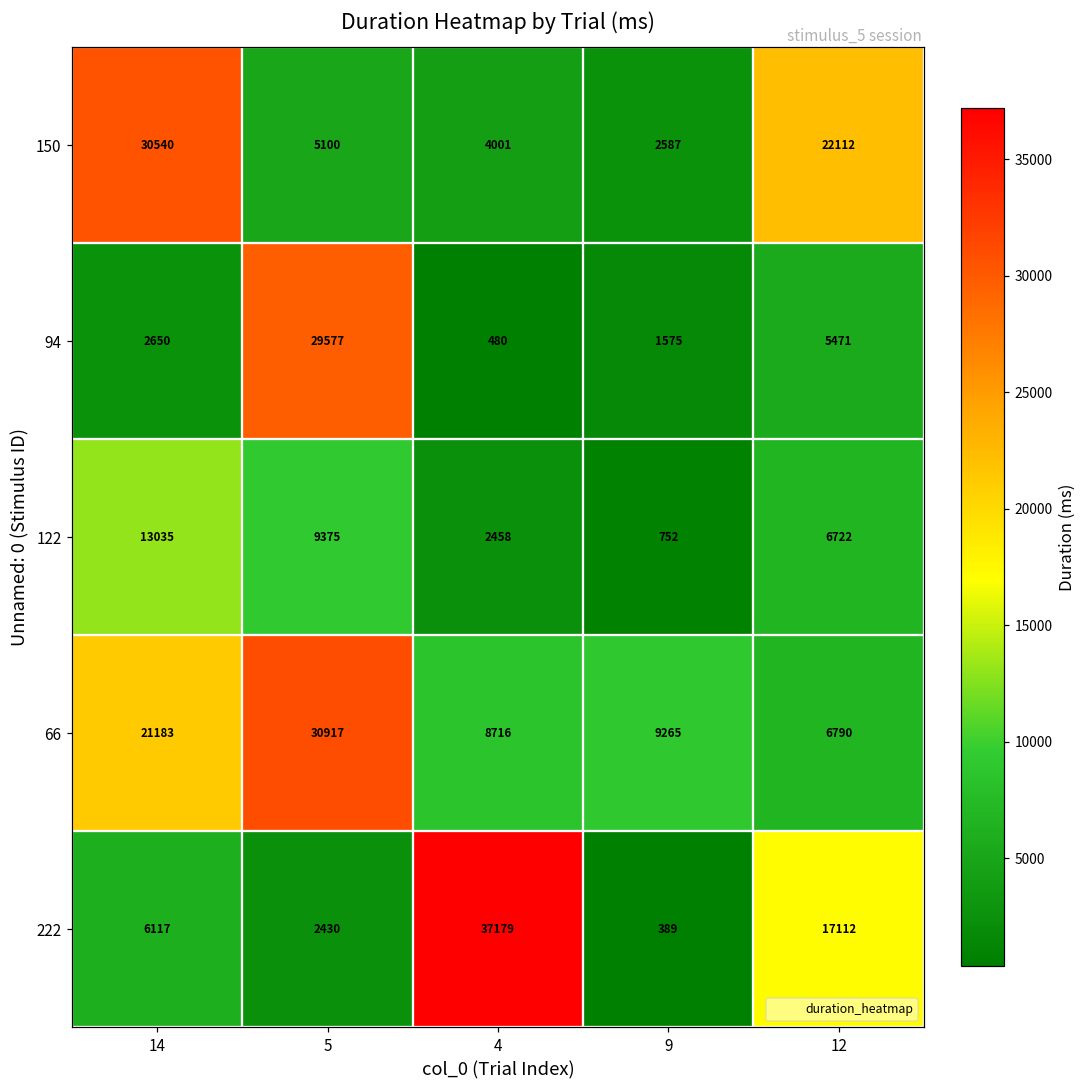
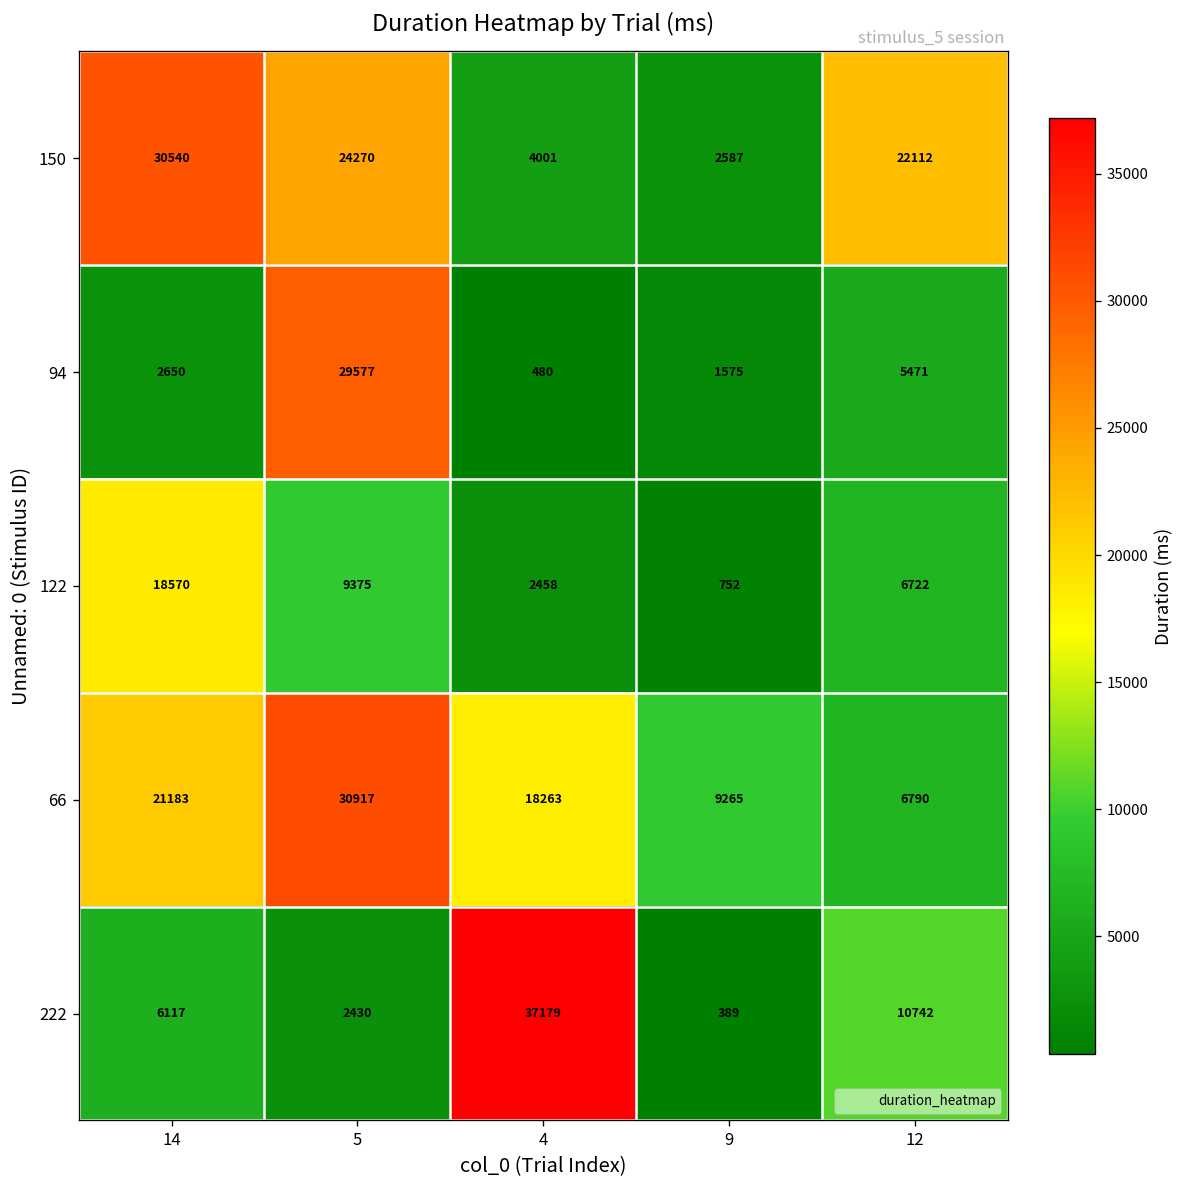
  {
    "150": {
      "14": 30540,
-     "5": 5100,
+     "5": 24270,
      "4": 4001,
      "9": 2587,
      "12": 22112
    },
    "94": {
      "14": 2650,
      "5": 29577,
      "4": 480,
      "9": 1575,
      "12": 5471
    },
    "122": {
-     "14": 13035,
+     "14": 18570,
      "5": 9375,
      "4": 2458,
      "9": 752,
      "12": 6722
    },
    "66": {
      "14": 21183,
      "5": 30917,
-     "4": 8716,
+     "4": 18263,
      "9": 9265,
      "12": 6790
    },
    "222": {
      "14": 6117,
      "5": 2430,
      "4": 37179,
      "9": 389,
-     "12": 17112
+     "12": 10742
    }
  }
